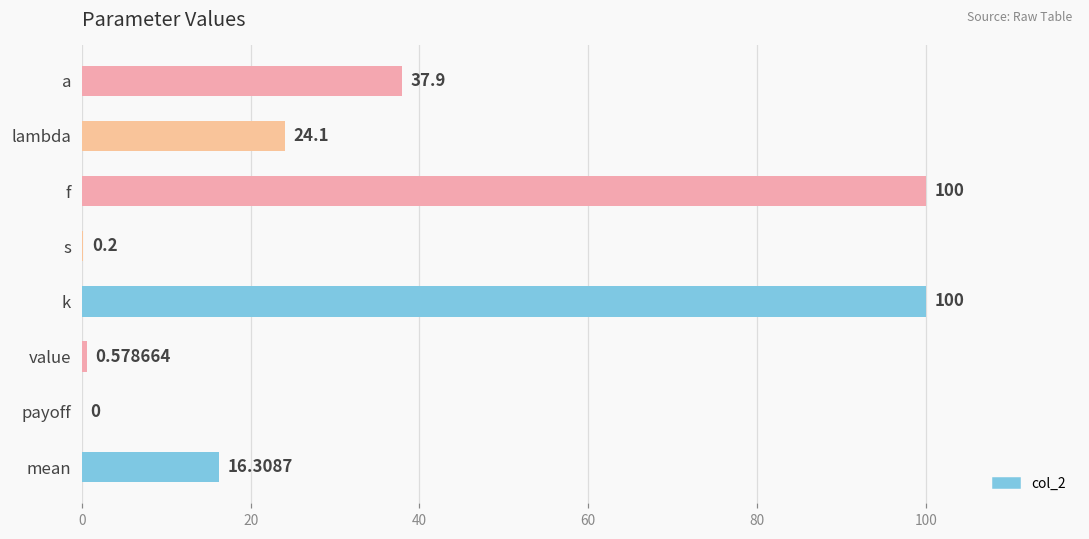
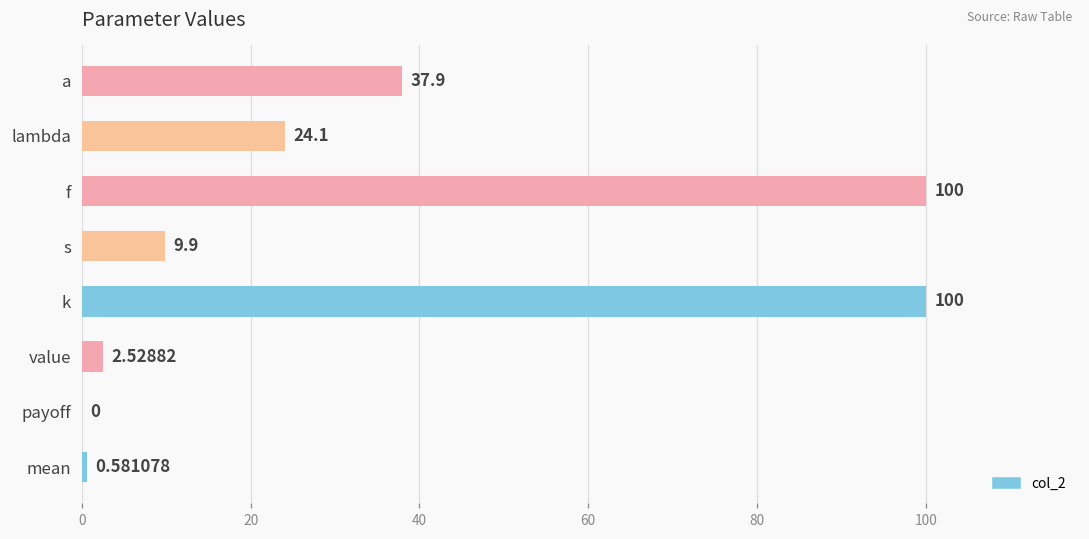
  {
    "a": 37.9,
    "lambda": 24.1,
    "f": 100,
-   "s": 0.2,
+   "s": 9.9,
    "k": 100,
-   "value": 0.578664,
+   "value": 2.52882,
    "payoff": 0,
-   "mean": 16.3087
+   "mean": 0.581078
  }
